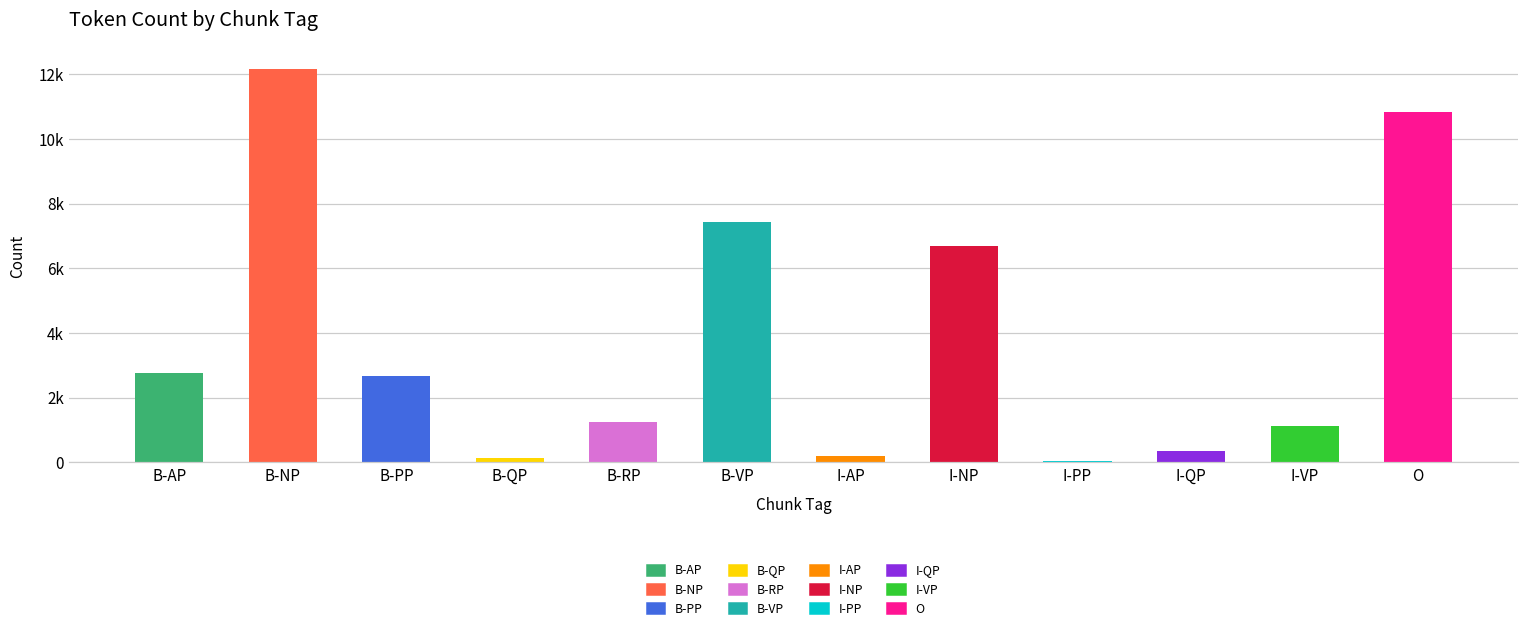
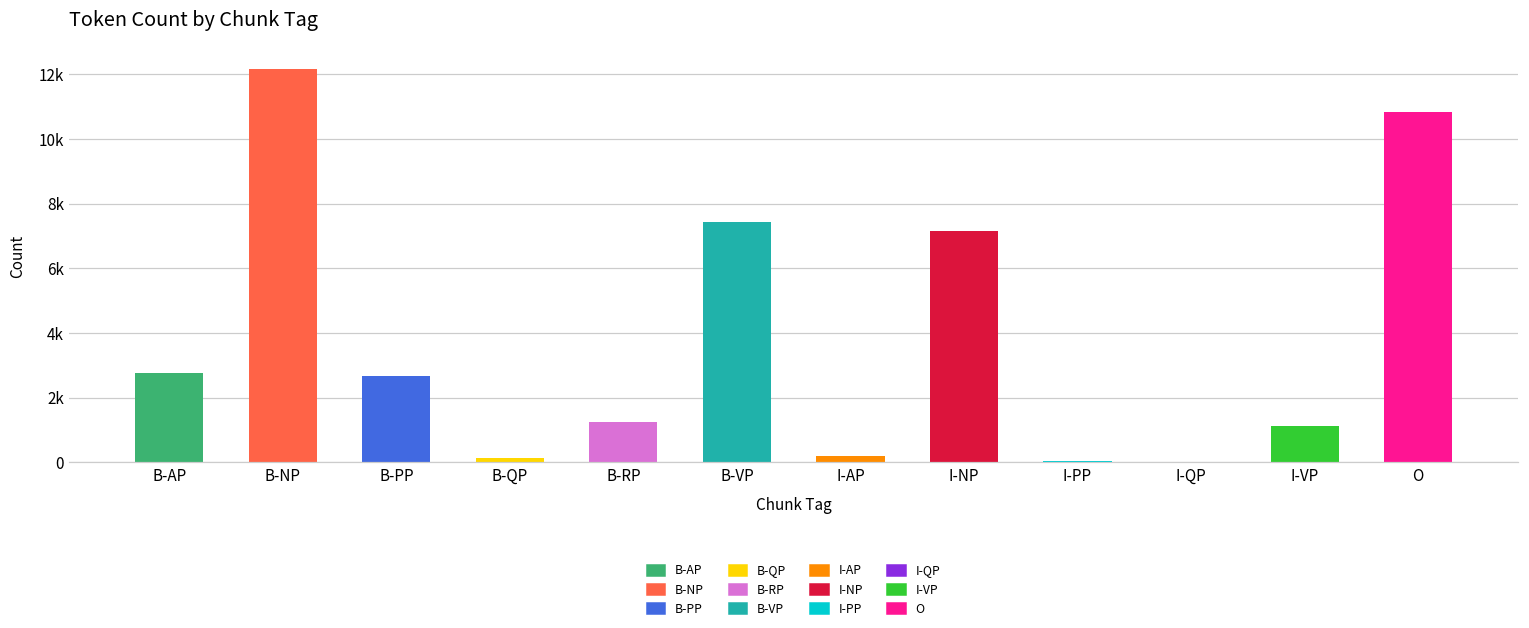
  {
    "B-AP": 2800,
    "B-NP": 12200,
    "B-PP": 2700,
    "B-QP": 100,
    "B-RP": 1200,
    "B-VP": 7400,
    "I-AP": 200,
-   "I-NP": 6700,
-   "I-QP": 400,
+   "I-NP": 7200,
+   "I-QP": 0,
    "I-VP": 1100,
    "O": 10800
  }
